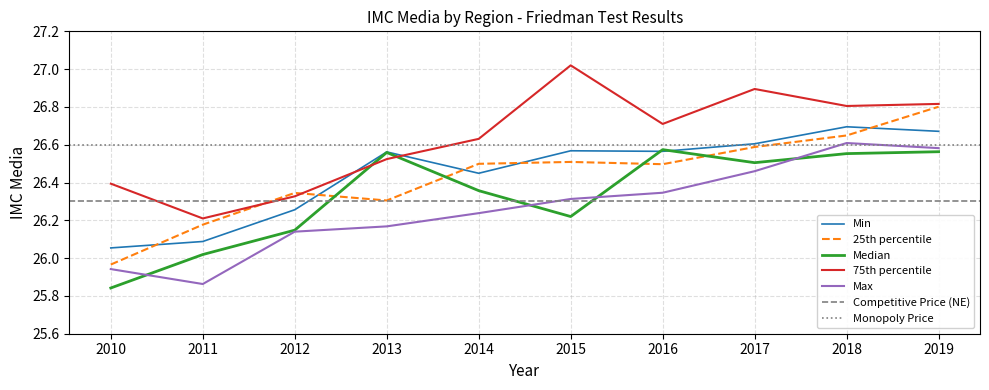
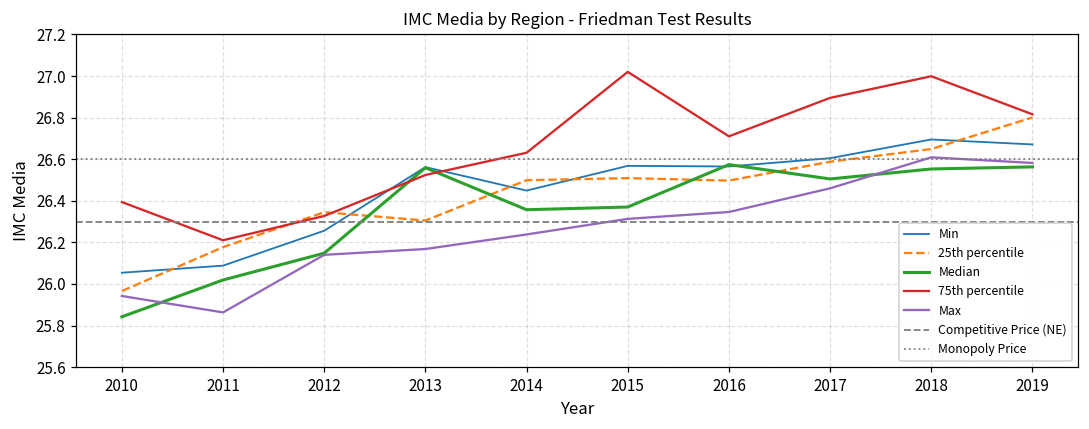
  {
    "Min": {
      "2010": 26.05,
      "2011": 26.09,
      "2012": 26.26,
      "2014": 26.45,
      "2015": 26.57,
      "2017": 26.61,
      "2018": 26.70,
      "2019": 26.67
    },
    "25th percentile": {
      "2010": 25.97,
      "2011": 26.18,
      "2012": 26.35,
      "2013": 26.31,
      "2014": 26.50,
      "2015": 26.51,
      "2016": 26.50,
      "2017": 26.59,
      "2018": 26.65,
      "2019": 26.80
    },
    "Median": {
      "2010": 25.84,
      "2011": 26.02,
      "2014": 26.36,
-     "2015": 26.22,
+     "2015": 26.37,
      "2017": 26.51,
      "2018": 26.55,
      "2019": 26.56
    },
    "75th percentile": {
      "2010": 26.39,
      "2011": 26.21,
      "2012": 26.33,
      "2013": 26.52,
      "2014": 26.63,
      "2015": 27.02,
      "2016": 26.71,
      "2017": 26.90,
-     "2018": 26.81,
+     "2018": 27.00,
      "2019": 26.82
    },
    "Max": {
      "2010": 25.94,
      "2011": 25.86,
      "2013": 26.17,
      "2014": 26.24,
      "2015": 26.31,
      "2016": 26.35,
      "2017": 26.46,
      "2018": 26.61,
      "2019": 26.58
    }
  }
